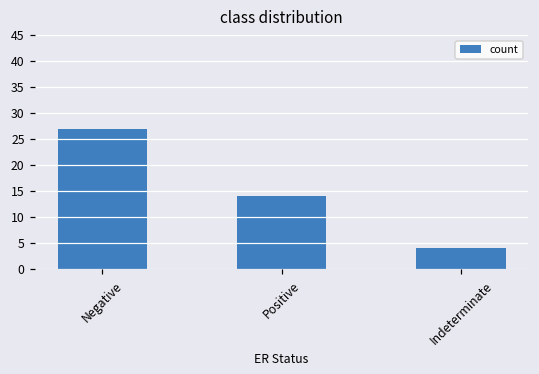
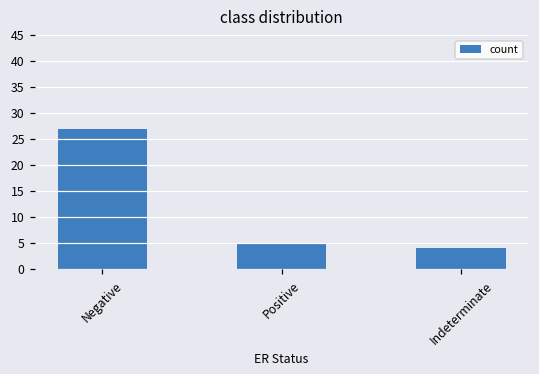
  {
    "Negative": 27,
-   "Positive": 14,
+   "Positive": 5,
    "Indeterminate": 4
  }
